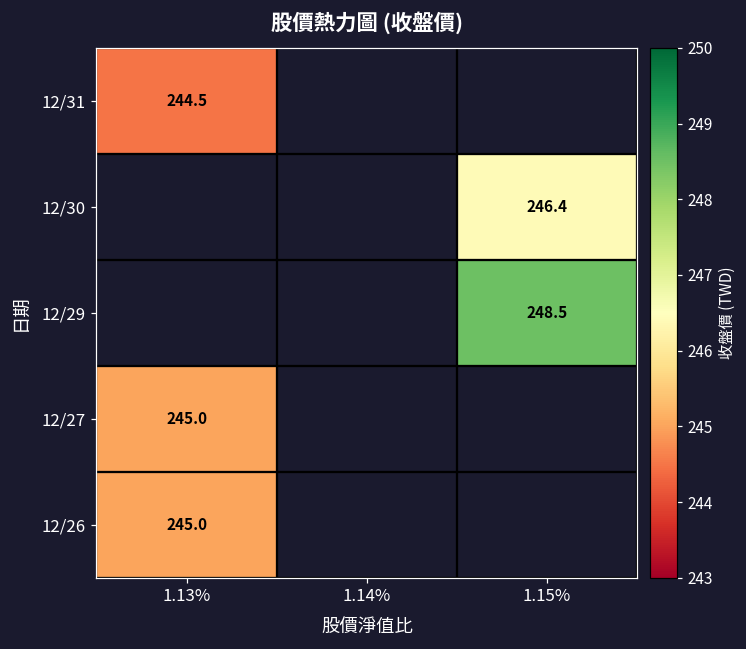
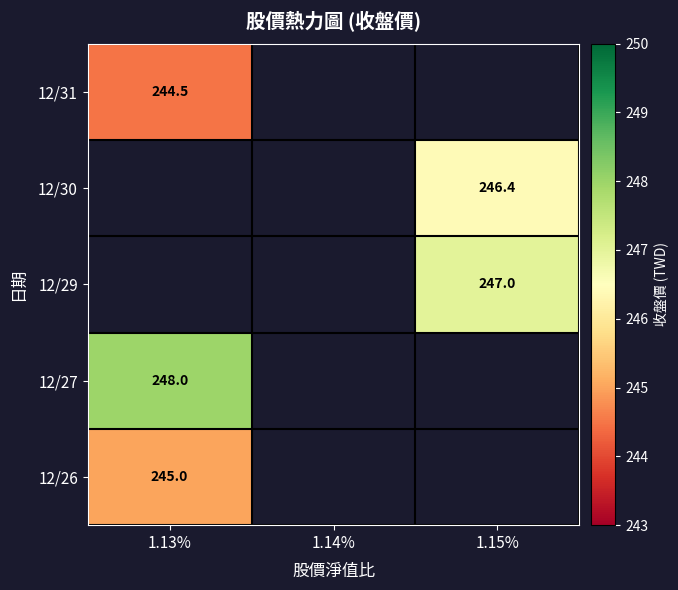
  {
    "12/31": {
      "1.13%": 244.5
    },
    "12/30": {
      "1.15%": 246.4
    },
    "12/29": {
-     "1.15%": 248.5
+     "1.15%": 247.0
    },
    "12/27": {
-     "1.13%": 245.0
+     "1.13%": 248.0
    },
    "12/26": {
      "1.13%": 245.0
    }
  }
